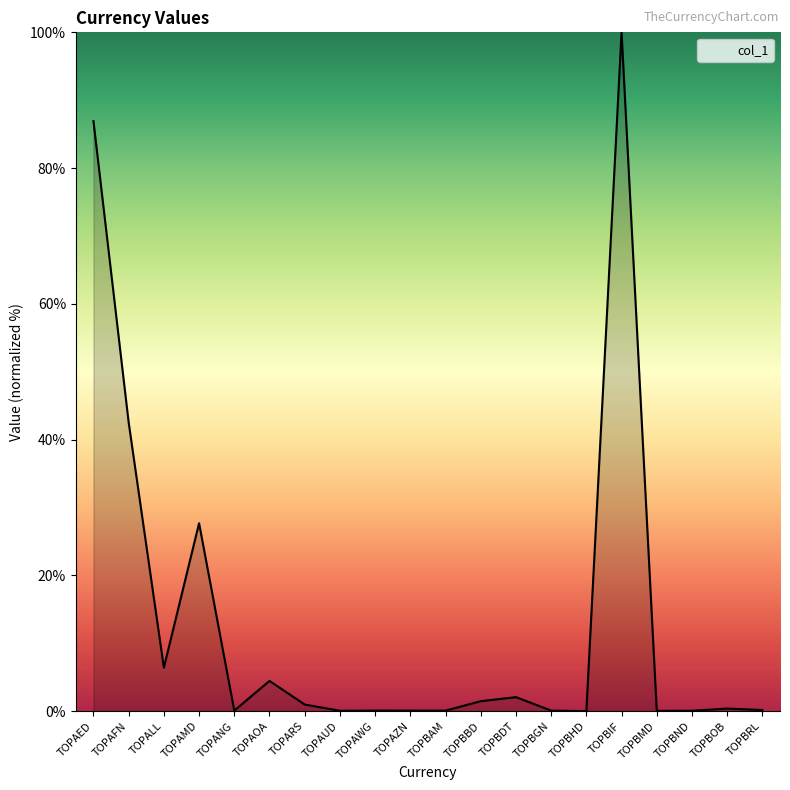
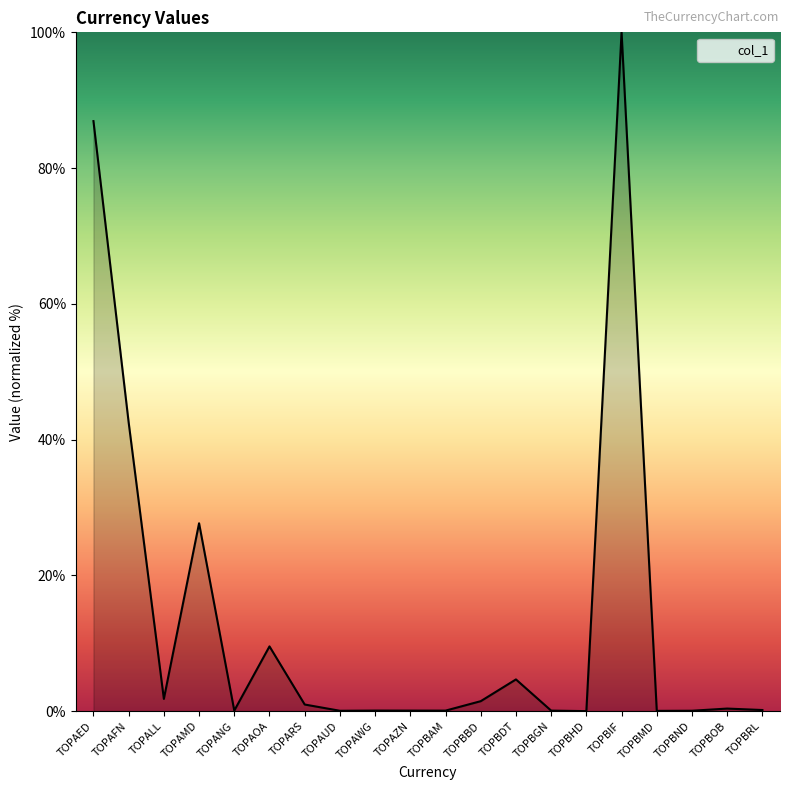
  {
    "TOPAED": "87%",
    "TOPAFN": "43%",
-   "TOPALL": "6%",
+   "TOPALL": "2%",
    "TOPAMD": "28%",
    "TOPANG": "0%",
-   "TOPAOA": "4%",
+   "TOPAOA": "10%",
    "TOPARS": "1%",
    "TOPAUD": "0%",
    "TOPAWG": "0%",
    "TOPAZN": "0%",
    "TOPBAM": "0%",
    "TOPBBD": "1%",
-   "TOPBDT": "2%",
+   "TOPBDT": "5%",
    "TOPBGN": "0%",
    "TOPBHD": "0%",
    "TOPBIF": "100%",
    "TOPBMD": "0%",
    "TOPBND": "0%",
    "TOPBOB": "0%",
    "TOPBRL": "0%"
  }
